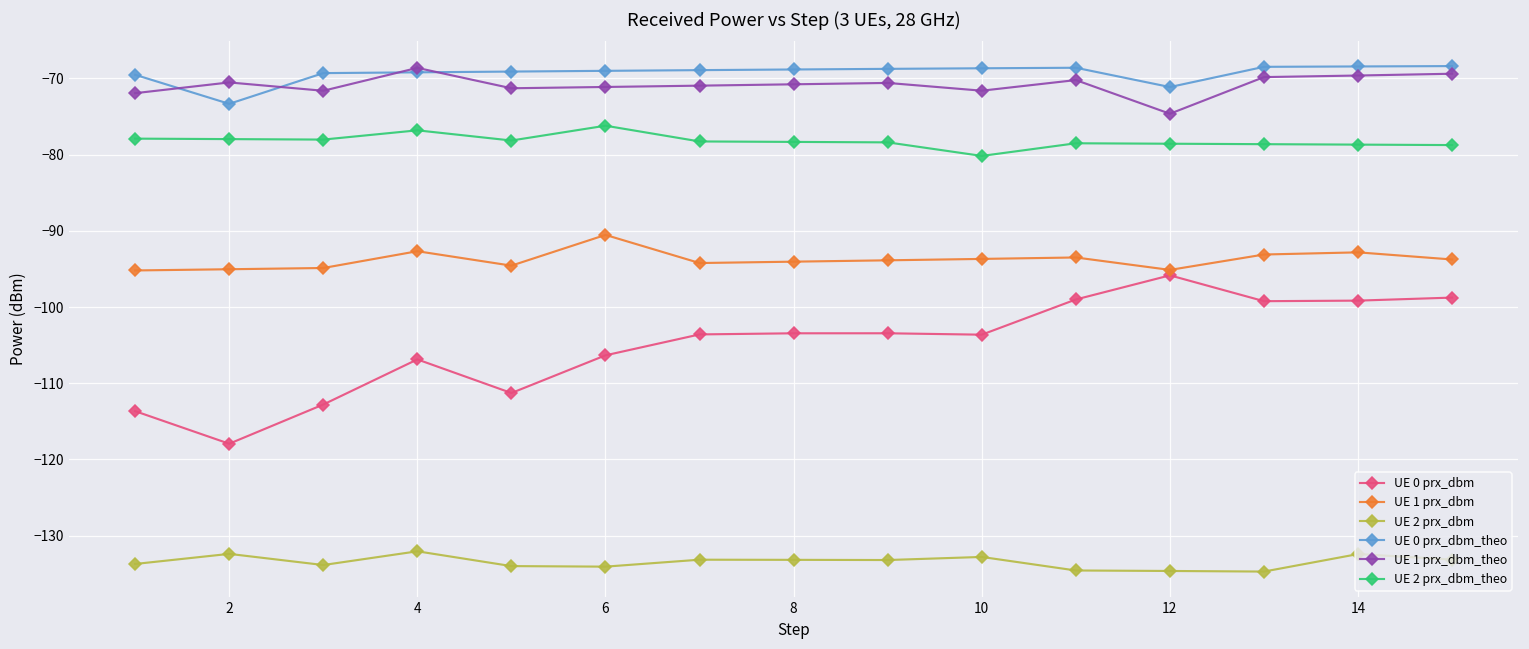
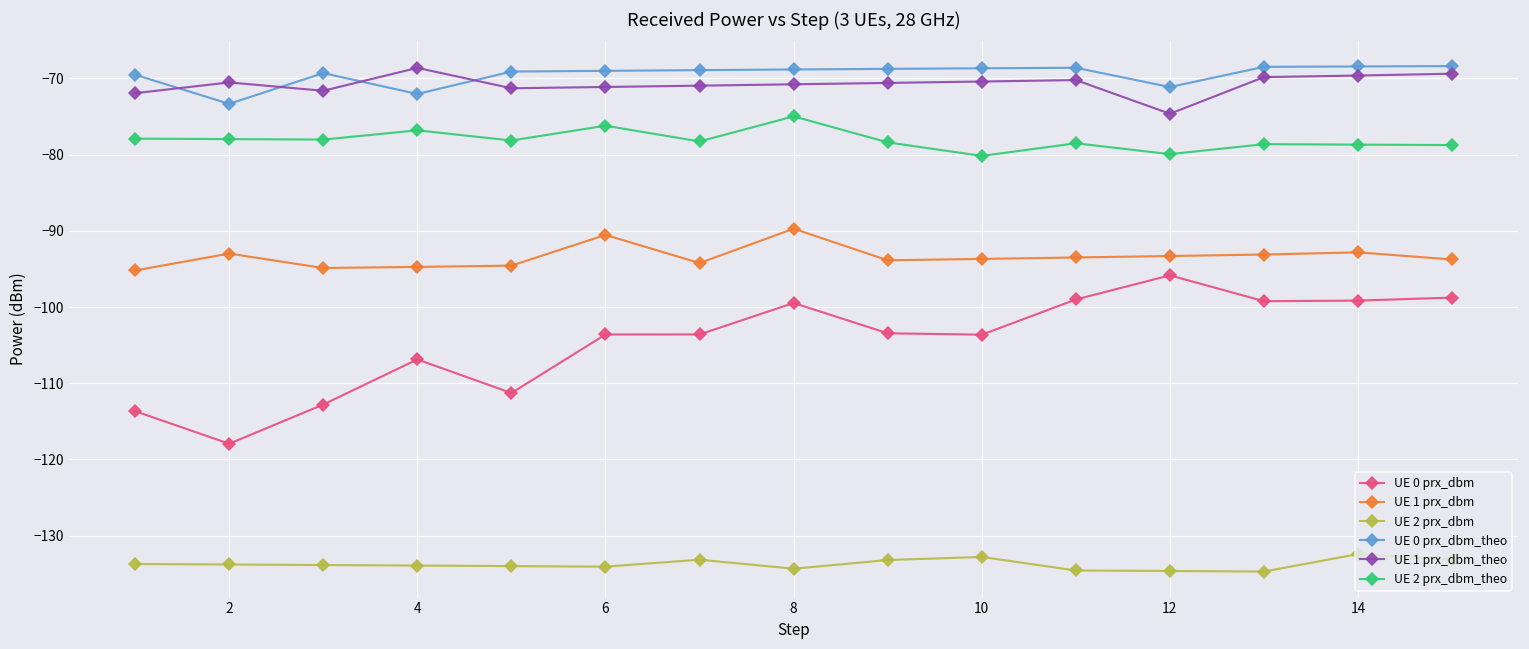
  {
    "UE 0 prx_dbm": {
      "2": -118,
      "4": -107,
-     "6": -106,
-     "8": -103,
+     "6": -104,
+     "8": -99,
      "10": -104,
      "12": -96,
      "14": -99
    },
    "UE 1 prx_dbm": {
-     "2": -95,
-     "4": -93,
+     "2": -93,
+     "4": -95,
      "6": -91,
-     "8": -94,
+     "8": -90,
      "10": -94,
-     "12": -95,
+     "12": -93,
      "14": -93
    },
    "UE 2 prx_dbm": {
-     "2": -132,
-     "4": -132,
+     "2": -134,
+     "4": -134,
      "6": -134,
-     "8": -133,
+     "8": -134,
      "10": -133,
      "12": -135
    },
    "UE 0 prx_dbm_theo": {
      "2": -73,
-     "4": -69,
+     "4": -72,
      "6": -69,
      "8": -69,
      "10": -69,
      "12": -71,
      "14": -68
    },
    "UE 1 prx_dbm_theo": {
      "2": -71,
      "4": -69,
      "6": -71,
      "8": -71,
-     "10": -72,
+     "10": -70,
      "12": -75,
      "14": -70
    },
    "UE 2 prx_dbm_theo": {
      "2": -78,
      "4": -77,
      "6": -76,
-     "8": -78,
+     "8": -75,
      "10": -80,
-     "12": -79,
+     "12": -80,
      "14": -79
    }
  }
